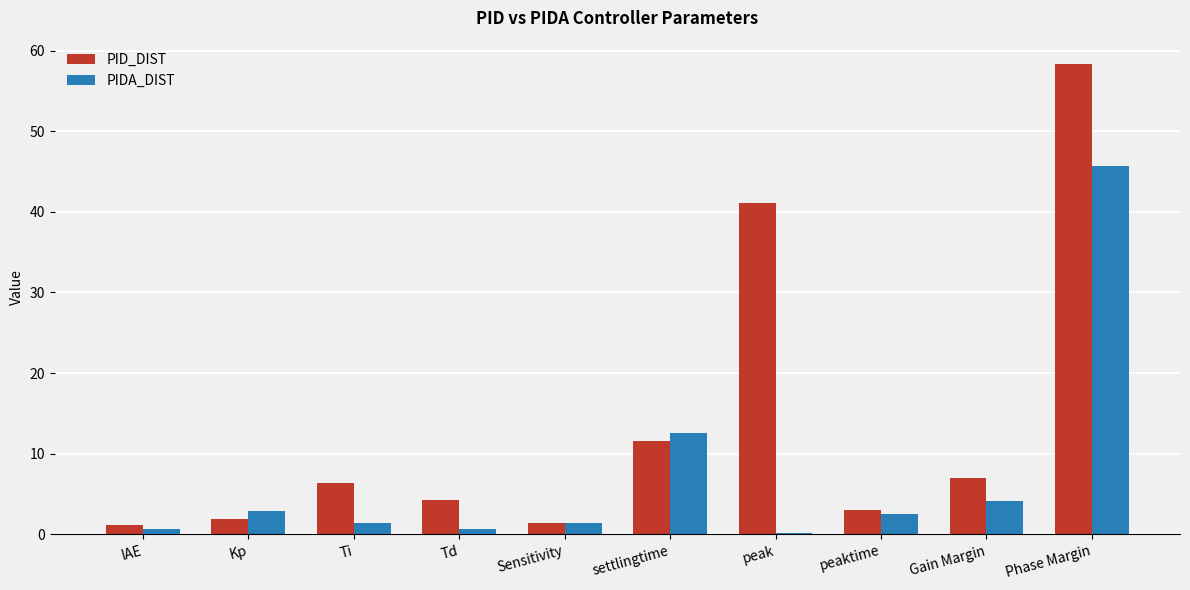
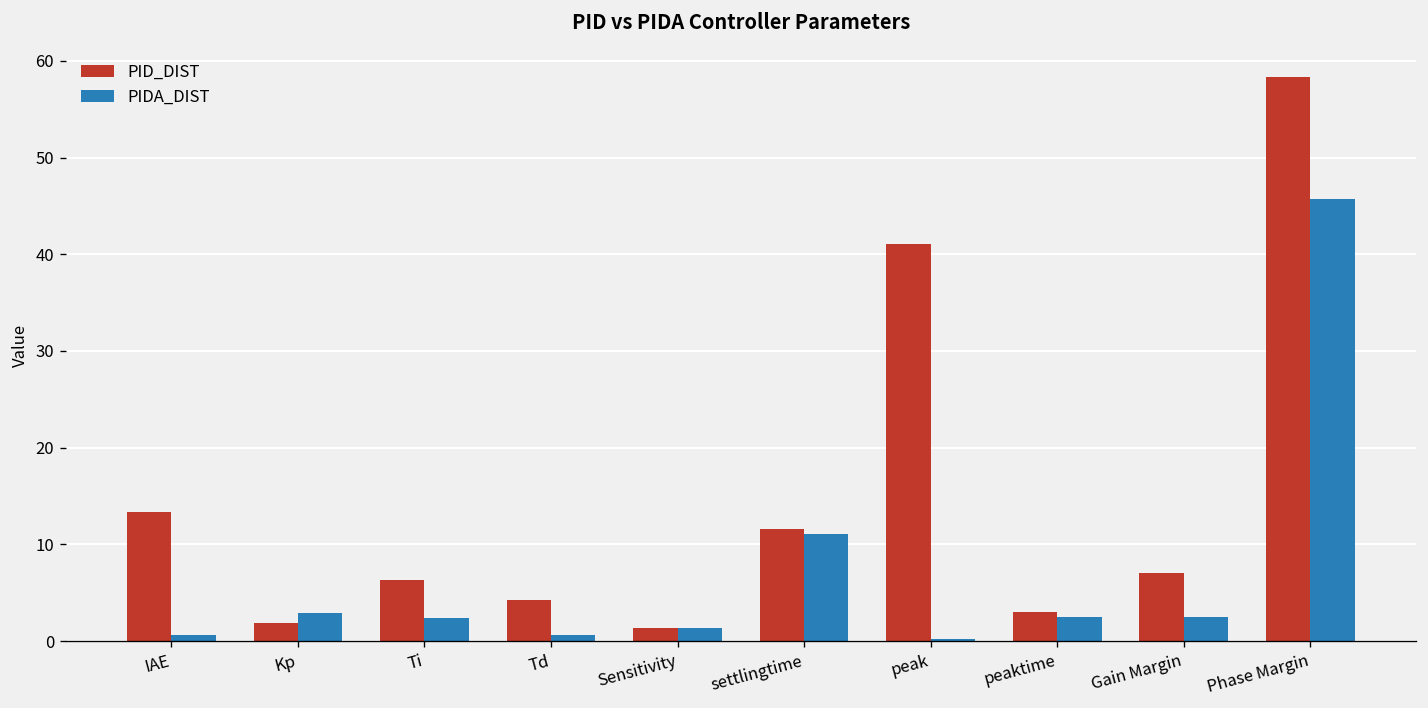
  {
    "PID_DIST": {
-     "IAE": 1,
+     "IAE": 13,
      "Kp": 2,
      "Ti": 6,
      "Td": 4,
      "Sensitivity": 1,
      "settlingtime": 12,
      "peak": 41,
      "peaktime": 3,
      "Gain Margin": 7,
      "Phase Margin": 58
    },
    "PIDA_DIST": {
      "IAE": 1,
      "Kp": 3,
-     "Ti": 1,
+     "Ti": 2,
      "Td": 1,
      "Sensitivity": 1,
-     "settlingtime": 13,
+     "settlingtime": 11,
      "peaktime": 2,
-     "Gain Margin": 4,
+     "Gain Margin": 3,
      "Phase Margin": 46
    }
  }
